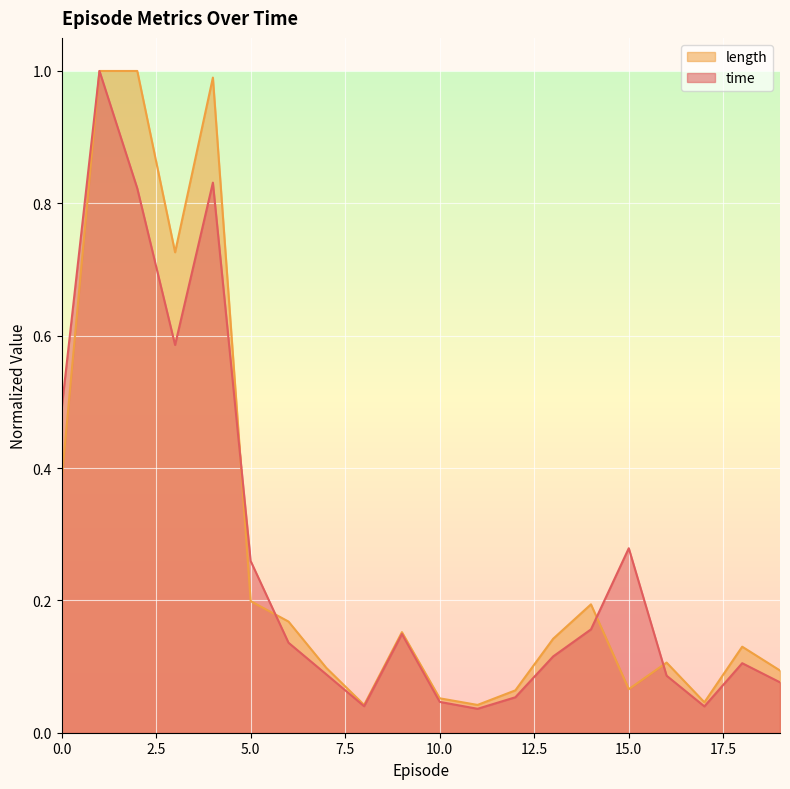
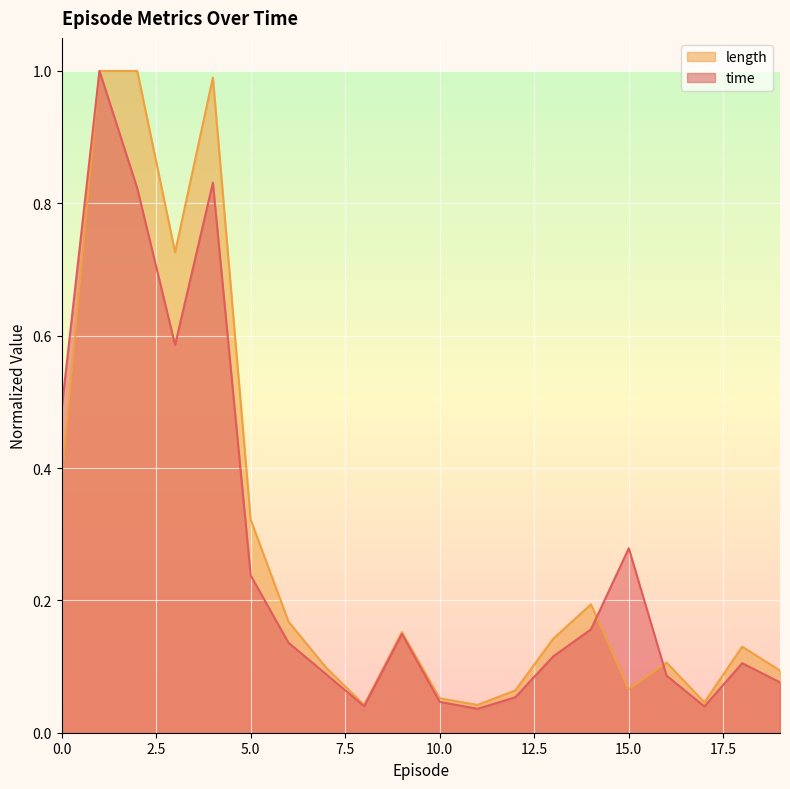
  {
    "length": {
      "0.0": 0.38,
-     "5.0": 0.20,
+     "5.0": 0.32,
      "10.0": 0.05,
      "15.0": 0.07
    },
    "time": {
      "0.0": 0.49,
-     "5.0": 0.26,
+     "5.0": 0.24,
      "10.0": 0.05,
      "15.0": 0.28
    }
  }
